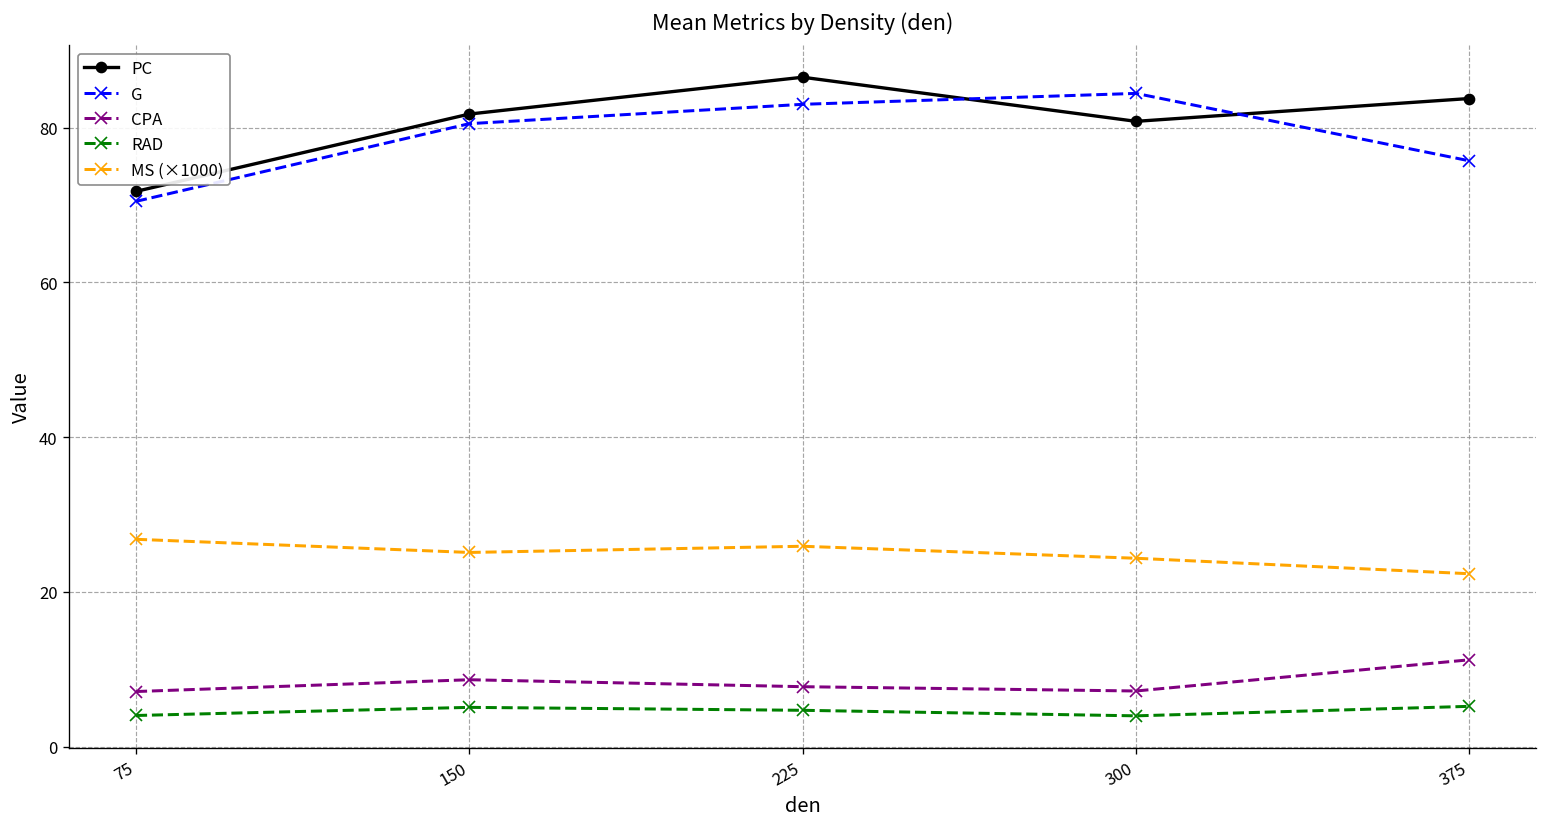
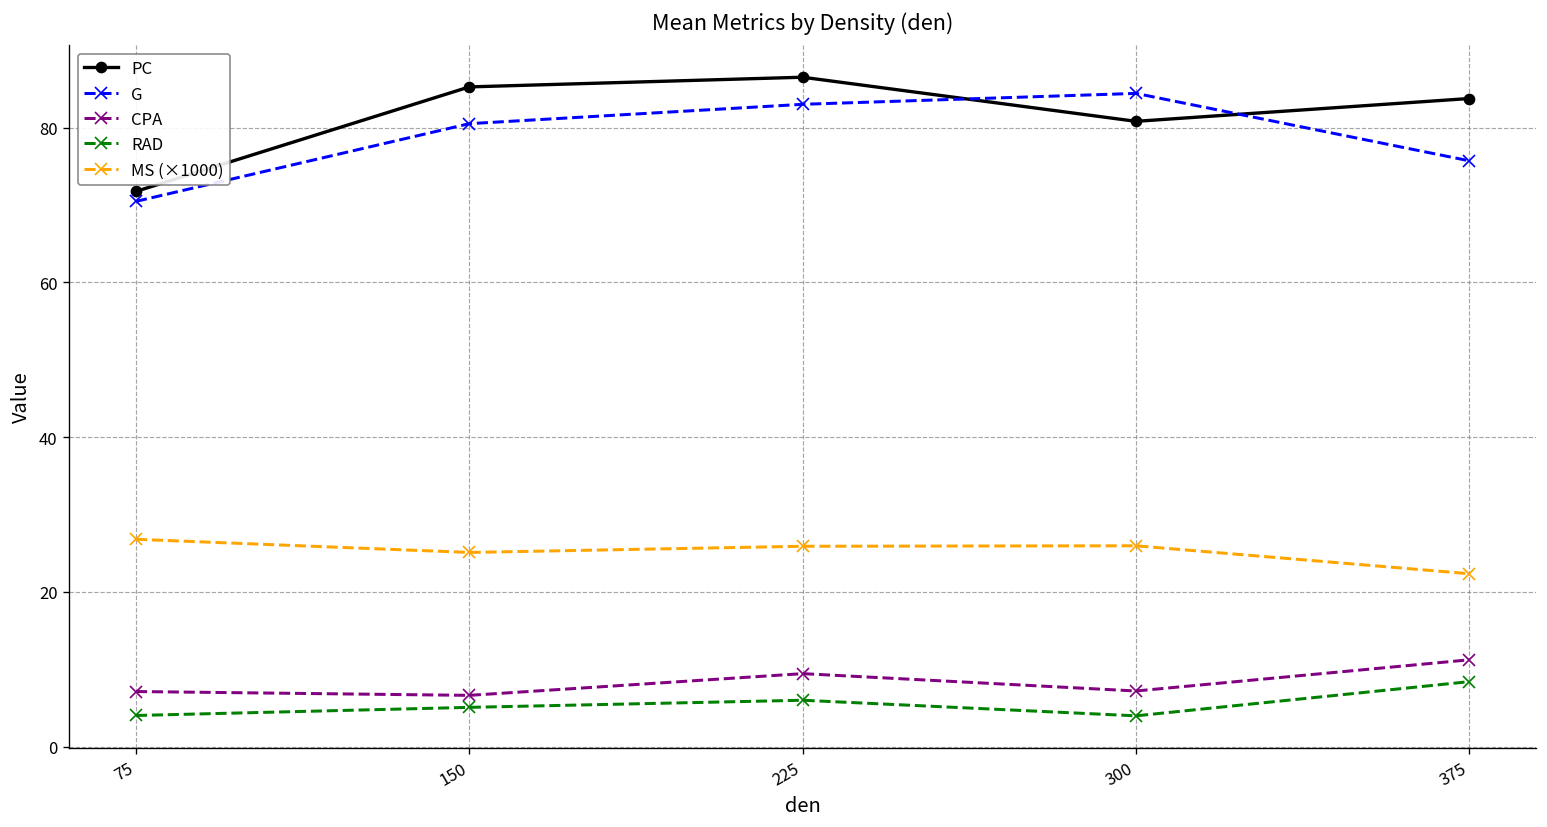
  {
    "PC": {
      "75": 72,
-     "150": 82,
+     "150": 85,
      "225": 87,
      "300": 81,
      "375": 84
    },
    "G": {
      "75": 70,
      "150": 81,
      "225": 83,
      "300": 84,
      "375": 76
    },
    "CPA": {
      "75": 7,
-     "150": 9,
-     "225": 8,
+     "150": 7,
+     "225": 9,
      "300": 7,
      "375": 11
    },
    "RAD": {
      "75": 4,
      "150": 5,
-     "225": 5,
+     "225": 6,
      "300": 4,
-     "375": 5
+     "375": 8
    },
    "MS (×1000)": {
      "75": 27,
      "150": 25,
      "225": 26,
-     "300": 24,
+     "300": 26,
      "375": 22
    }
  }
